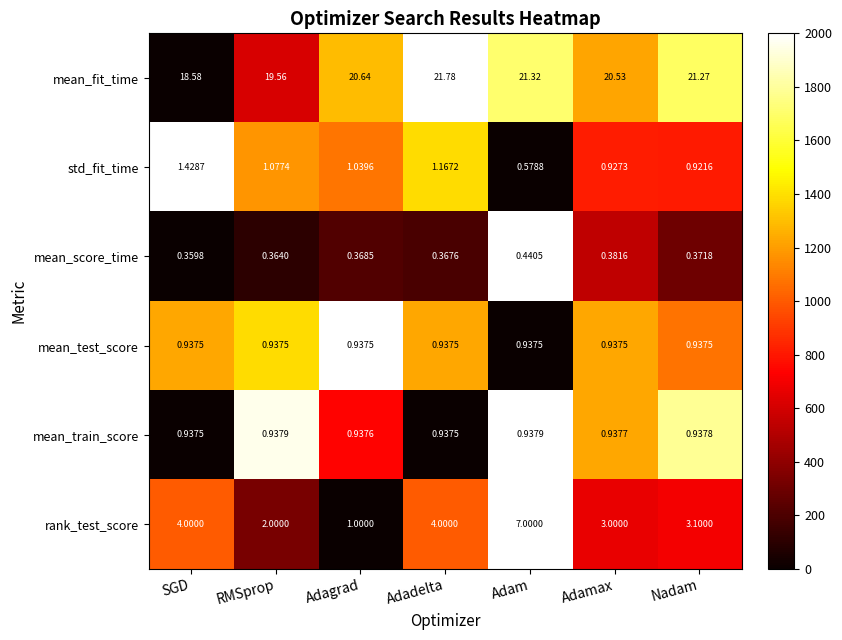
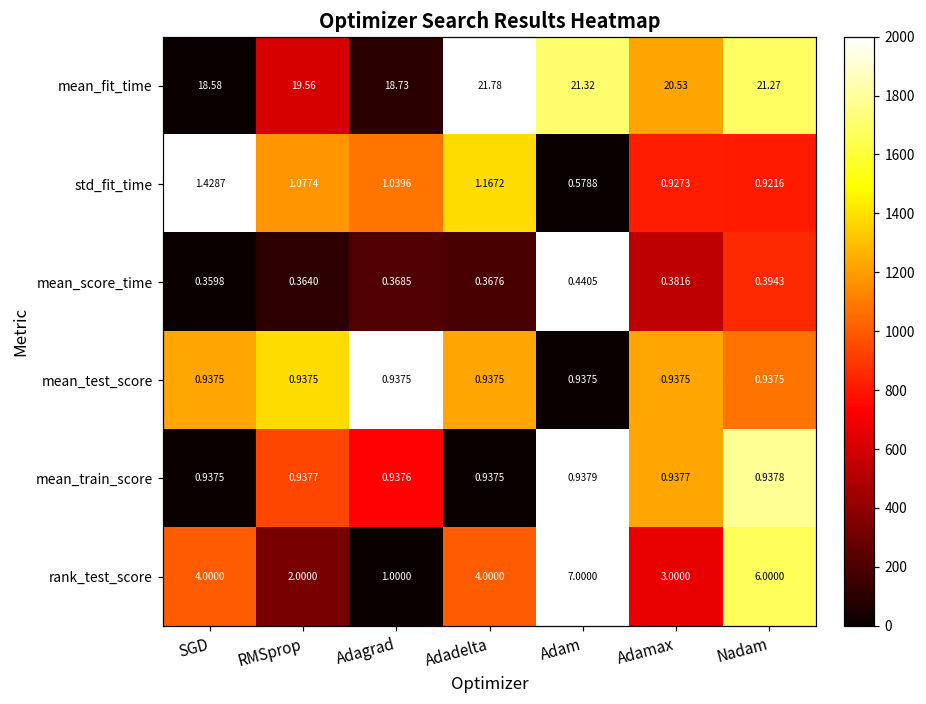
  {
    "mean_fit_time": {
      "SGD": 18.58,
      "RMSprop": 19.56,
-     "Adagrad": 20.64,
+     "Adagrad": 18.73,
      "Adadelta": 21.78,
      "Adam": 21.32,
      "Adamax": 20.53,
      "Nadam": 21.27
    },
    "std_fit_time": {
      "SGD": 1.4287,
      "RMSprop": 1.0774,
      "Adagrad": 1.0396,
      "Adadelta": 1.1672,
      "Adam": 0.5788,
      "Adamax": 0.9273,
      "Nadam": 0.9216
    },
    "mean_score_time": {
      "SGD": 0.3598,
      "RMSprop": 0.3640,
      "Adagrad": 0.3685,
      "Adadelta": 0.3676,
      "Adam": 0.4405,
      "Adamax": 0.3816,
-     "Nadam": 0.3718
+     "Nadam": 0.3943
    },
    "mean_test_score": {
      "SGD": 0.9375,
      "RMSprop": 0.9375,
      "Adagrad": 0.9375,
      "Adadelta": 0.9375,
      "Adam": 0.9375,
      "Adamax": 0.9375,
      "Nadam": 0.9375
    },
    "mean_train_score": {
      "SGD": 0.9375,
-     "RMSprop": 0.9379,
+     "RMSprop": 0.9377,
      "Adagrad": 0.9376,
      "Adadelta": 0.9375,
      "Adam": 0.9379,
      "Adamax": 0.9377,
      "Nadam": 0.9378
    },
    "rank_test_score": {
      "SGD": 4.0000,
      "RMSprop": 2.0000,
      "Adagrad": 1.0000,
      "Adadelta": 4.0000,
      "Adam": 7.0000,
      "Adamax": 3.0000,
-     "Nadam": 3.1000
+     "Nadam": 6.0000
    }
  }
